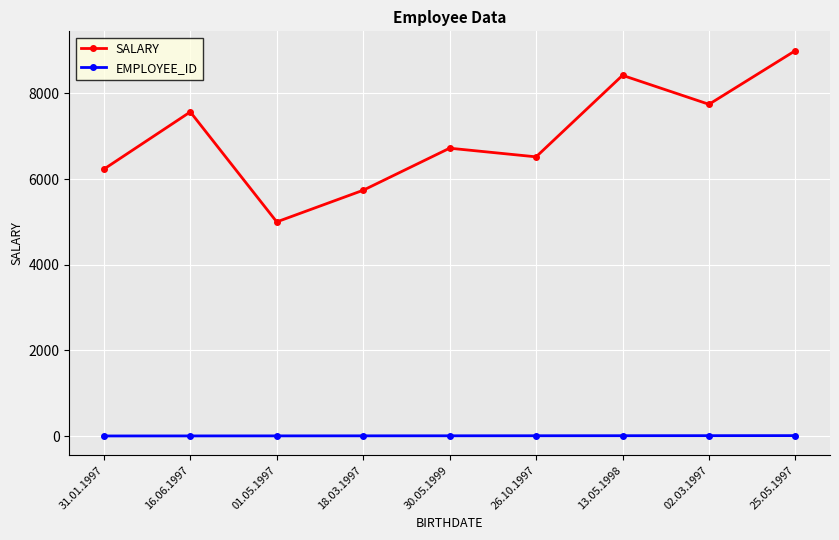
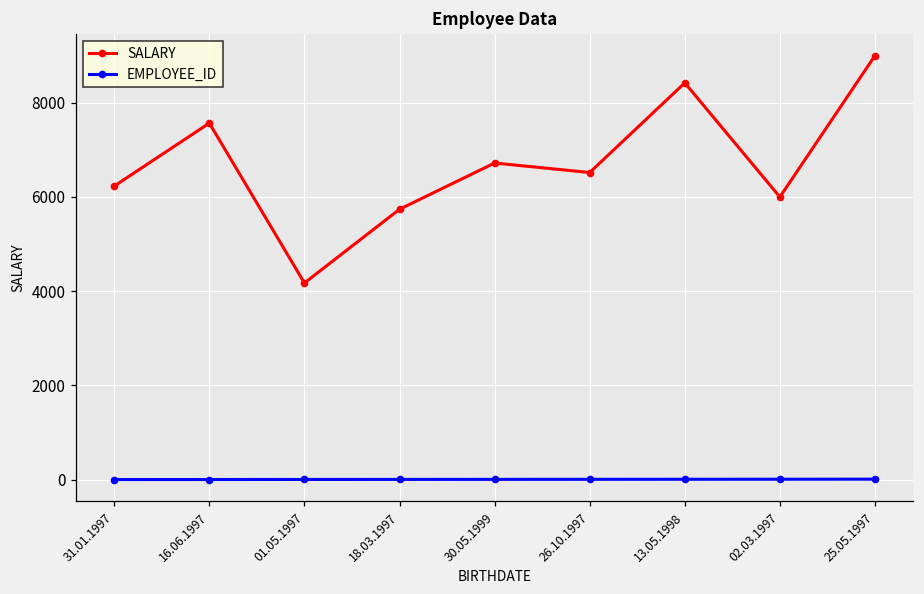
  {
    "SALARY": {
      "31.01.1997": 6200,
      "16.06.1997": 7600,
-     "01.05.1997": 5000,
+     "01.05.1997": 4200,
      "18.03.1997": 5700,
      "30.05.1999": 6700,
      "26.10.1997": 6500,
      "13.05.1998": 8400,
-     "02.03.1997": 7700,
+     "02.03.1997": 6000,
      "25.05.1997": 9000
    },
    "EMPLOYEE_ID": {
      "31.01.1997": 0,
      "16.06.1997": 0,
      "01.05.1997": 0,
      "18.03.1997": 0,
      "30.05.1999": 0,
      "26.10.1997": 0,
      "13.05.1998": 0,
      "02.03.1997": 0,
      "25.05.1997": 0
    }
  }
